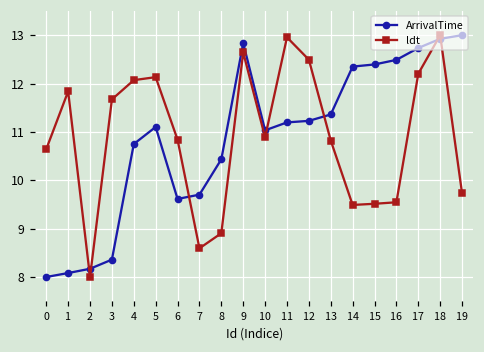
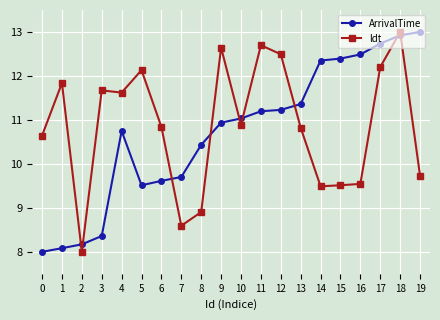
  {
    "ArrivalTime": {
      "0": 8.0,
      "1": 8.1,
      "2": 8.2,
      "3": 8.4,
      "4": 10.7,
-     "5": 11.1,
+     "5": 9.5,
      "6": 9.6,
      "7": 9.7,
      "8": 10.4,
-     "9": 12.8,
+     "9": 10.9,
      "10": 11.0,
      "11": 11.2,
      "12": 11.2,
      "13": 11.4,
      "14": 12.4,
      "15": 12.4,
      "16": 12.5
    },
    "ldt": {
      "0": 10.6,
      "1": 11.8,
      "2": 8.0,
      "3": 11.7,
-     "4": 12.1,
+     "4": 11.6,
      "5": 12.1,
      "6": 10.8,
      "7": 8.6,
      "8": 8.9,
      "9": 12.6,
      "10": 10.9,
-     "11": 13.0,
+     "11": 12.7,
      "12": 12.5,
      "13": 10.8,
      "14": 9.5,
      "15": 9.5,
      "16": 9.5,
      "17": 12.2,
      "19": 9.7
    }
  }
